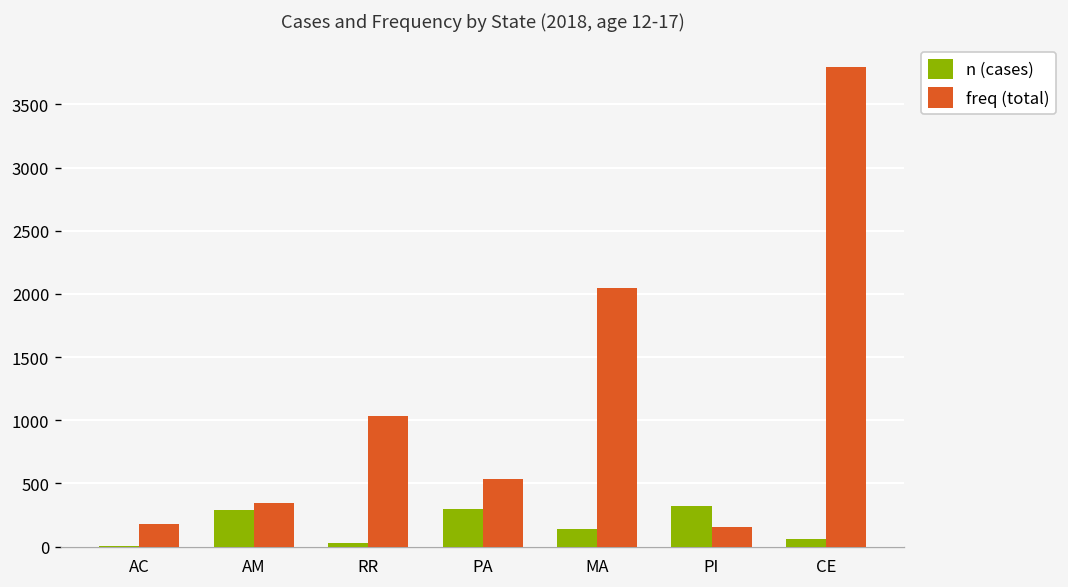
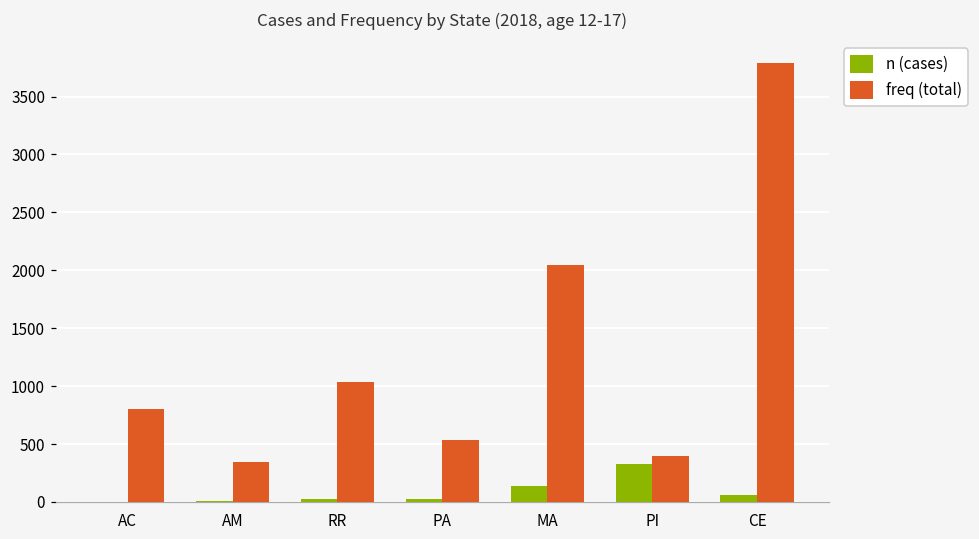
  {
    "n (cases)": {
-     "AM": 290,
+     "AM": 10,
      "RR": 30,
-     "PA": 300,
+     "PA": 30,
      "MA": 140,
      "PI": 320,
      "CE": 60
    },
    "freq (total)": {
-     "AC": 180,
+     "AC": 800,
      "AM": 350,
      "RR": 1030,
      "PA": 530,
      "MA": 2040,
-     "PI": 160,
+     "PI": 400,
      "CE": 3790
    }
  }
